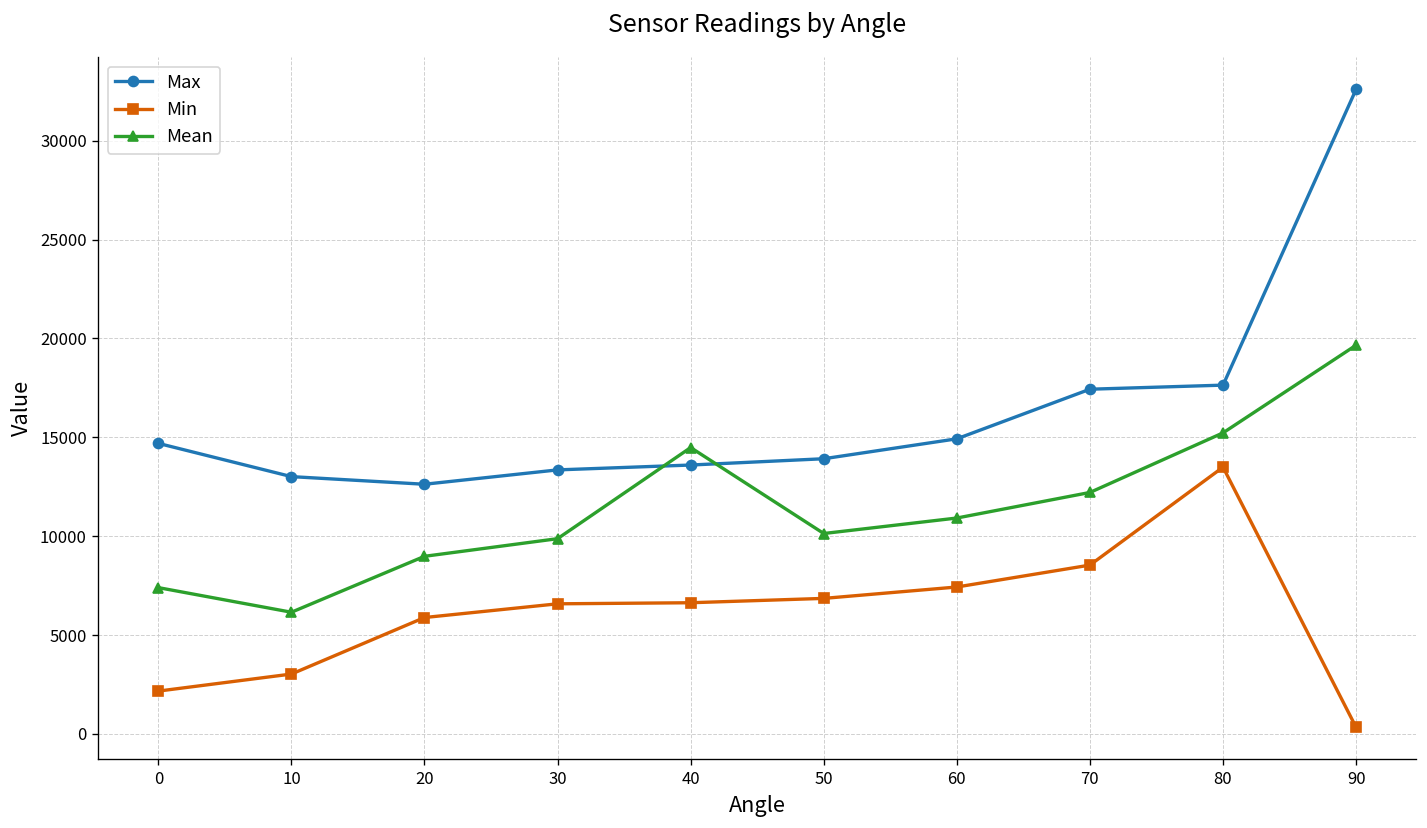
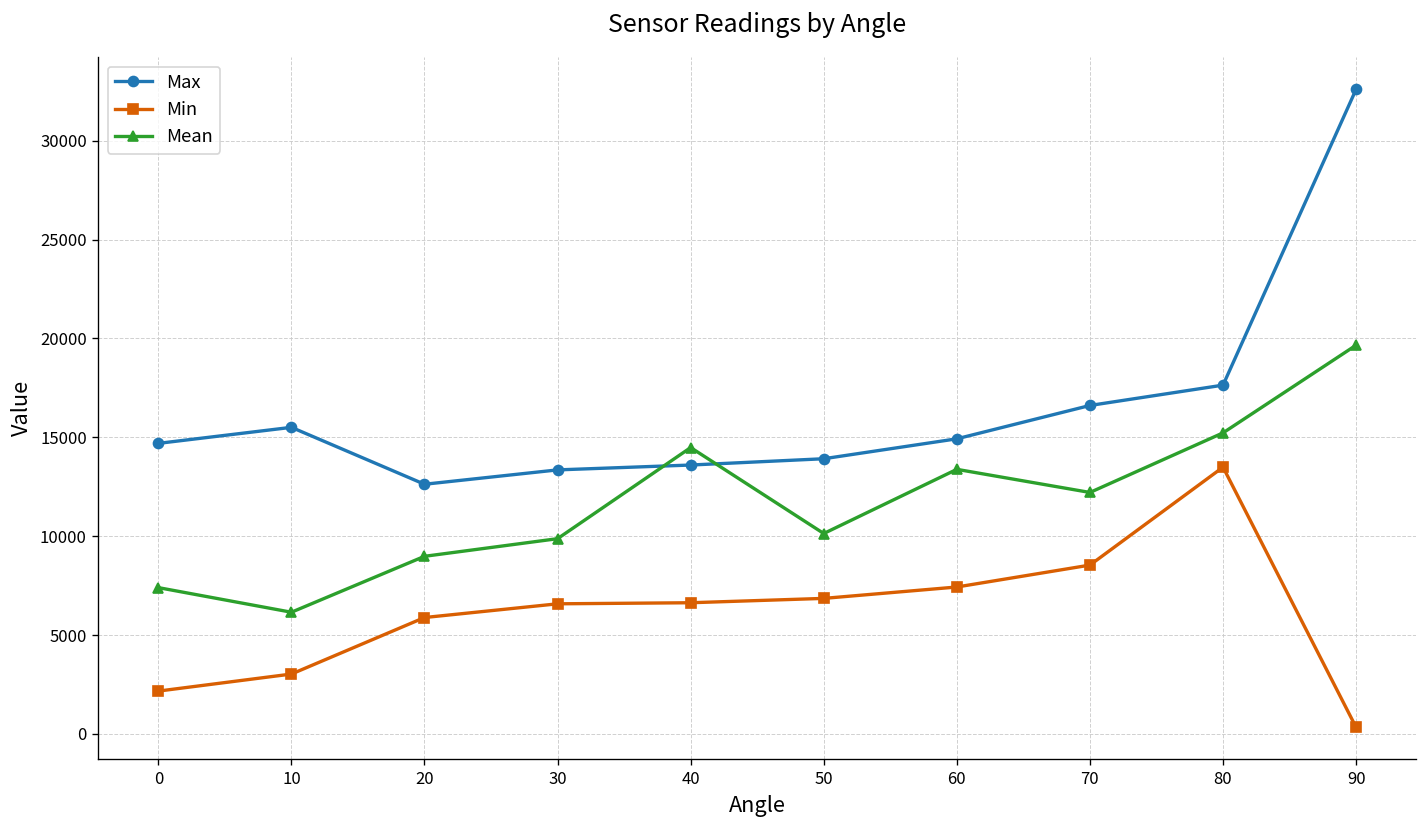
  {
    "Max": {
      "0": 14700,
-     "10": 13000,
+     "10": 15500,
      "20": 12600,
      "30": 13400,
      "40": 13600,
      "50": 13900,
      "60": 14900,
-     "70": 17400,
+     "70": 16600,
      "80": 17600,
      "90": 32600
    },
    "Min": {
      "0": 2200,
      "10": 3000,
      "20": 5900,
      "30": 6600,
      "40": 6600,
      "50": 6900,
      "60": 7400,
      "70": 8500,
      "80": 13500,
      "90": 300
    },
    "Mean": {
      "0": 7400,
      "10": 6200,
      "20": 9000,
      "30": 9900,
      "40": 14500,
      "50": 10100,
-     "60": 10900,
+     "60": 13400,
      "70": 12200,
      "80": 15200,
      "90": 19700
    }
  }
